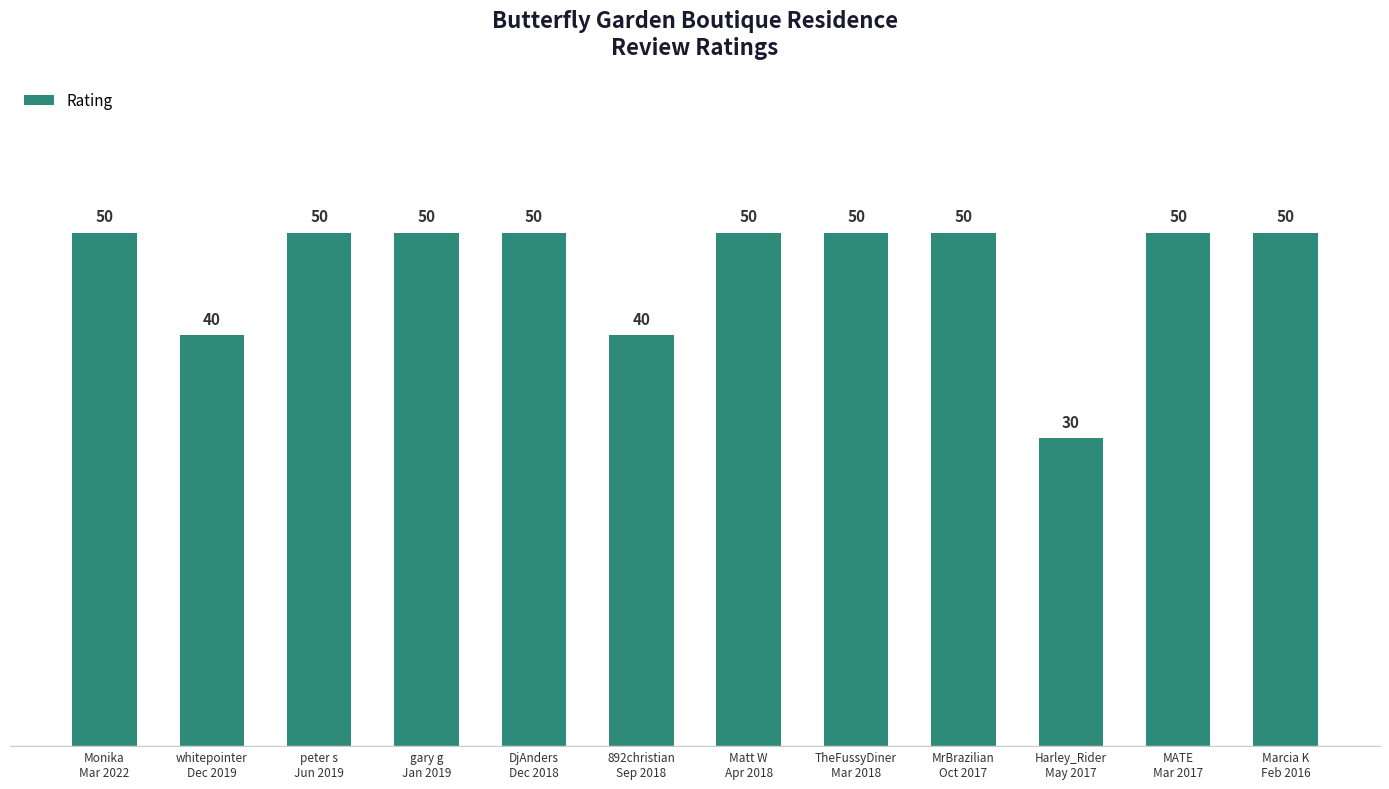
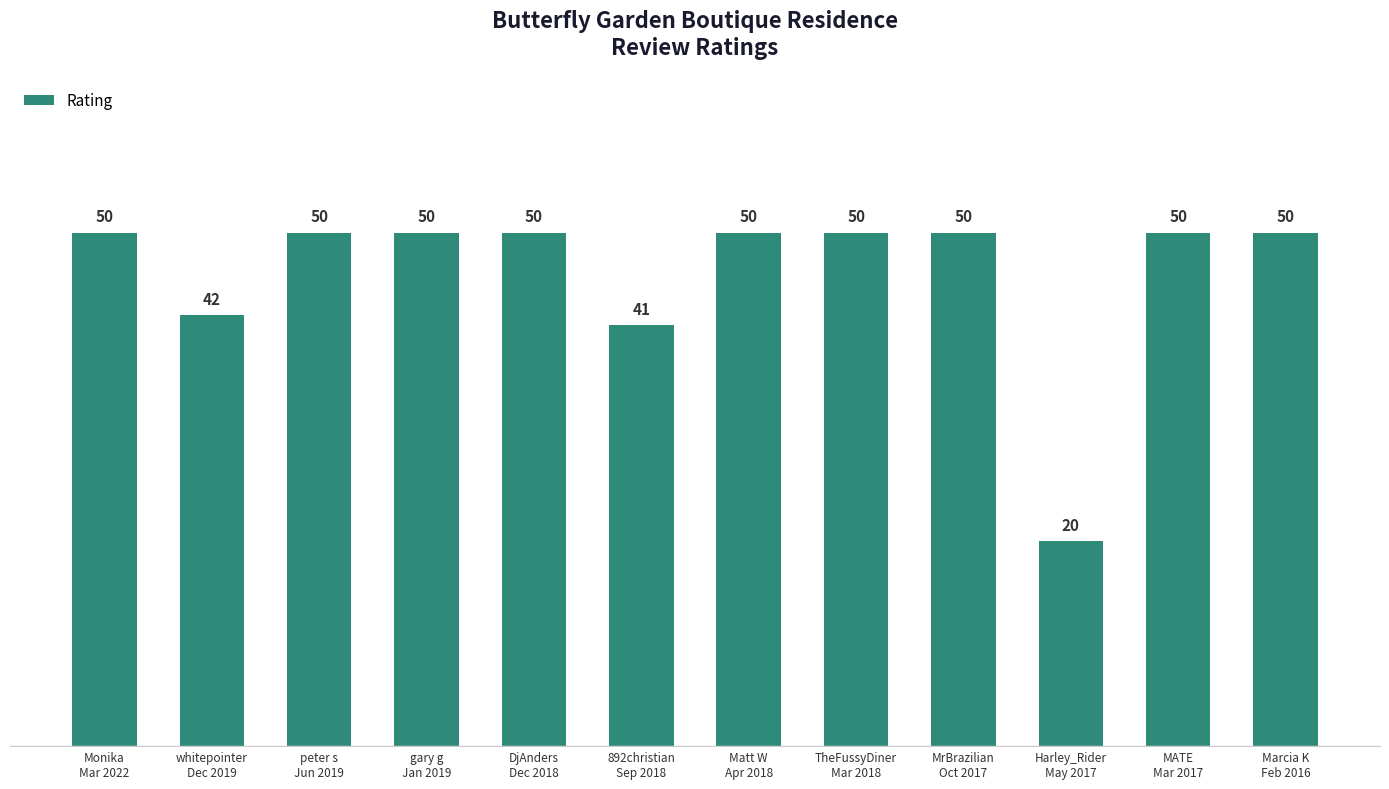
  {
    "Monika Mar 2022": 50,
-   "whitepointer Dec 2019": 40,
+   "whitepointer Dec 2019": 42,
    "peter s Jun 2019": 50,
    "gary g Jan 2019": 50,
    "DjAnders Dec 2018": 50,
-   "892christian Sep 2018": 40,
+   "892christian Sep 2018": 41,
    "Matt W Apr 2018": 50,
    "TheFussyDiner Mar 2018": 50,
    "MrBrazilian Oct 2017": 50,
-   "Harley_Rider May 2017": 30,
+   "Harley_Rider May 2017": 20,
    "MATE Mar 2017": 50,
    "Marcia K Feb 2016": 50
  }
